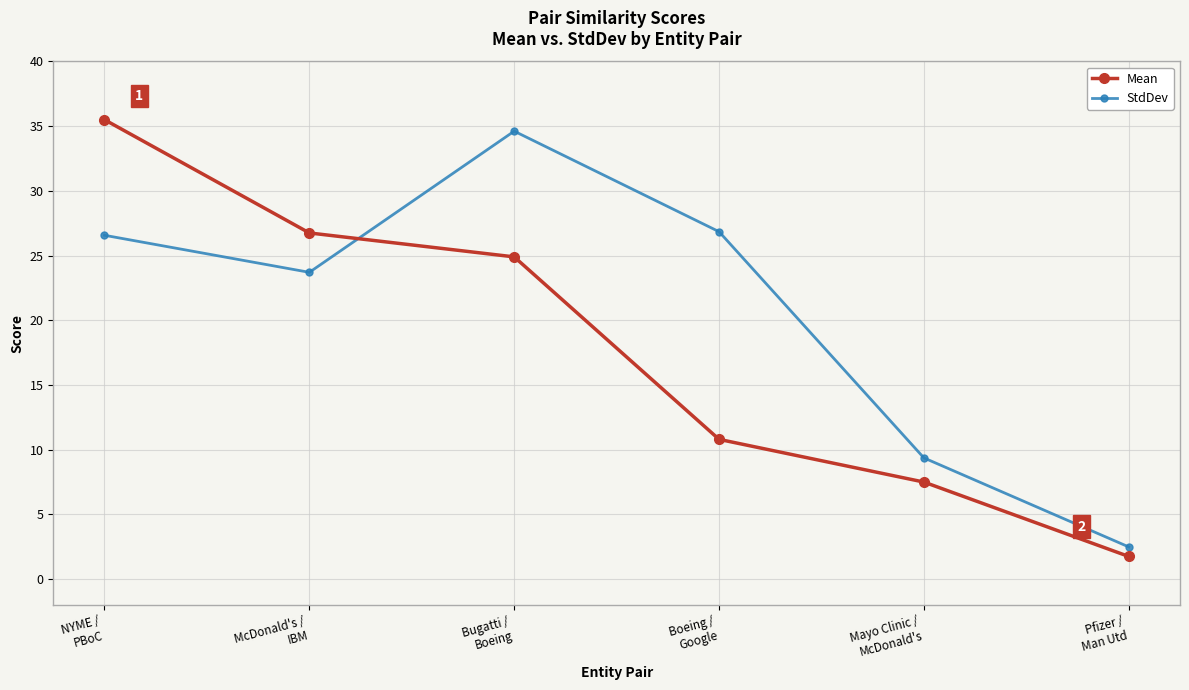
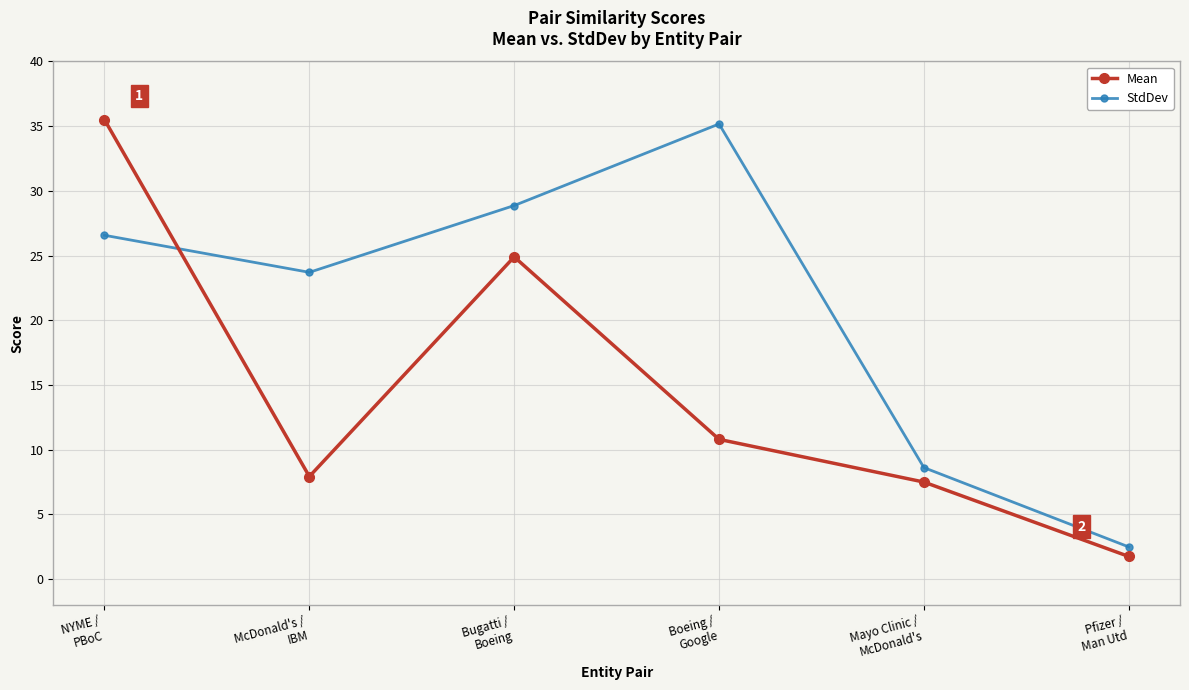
  {
    "Mean": {
      "NYME / PBoC": 35.5,
-     "McDonald's / IBM": 26.8,
+     "McDonald's / IBM": 7.9,
      "Bugatti / Boeing": 24.9,
      "Boeing / Google": 10.8,
      "Mayo Clinic / McDonald's": 7.5,
      "Pfizer / Man Utd": 1.8
    },
    "StdDev": {
      "NYME / PBoC": 26.6,
      "McDonald's / IBM": 23.7,
-     "Bugatti / Boeing": 34.6,
-     "Boeing / Google": 26.8,
-     "Mayo Clinic / McDonald's": 9.4,
+     "Bugatti / Boeing": 28.9,
+     "Boeing / Google": 35.2,
+     "Mayo Clinic / McDonald's": 8.6,
      "Pfizer / Man Utd": 2.5
    }
  }
